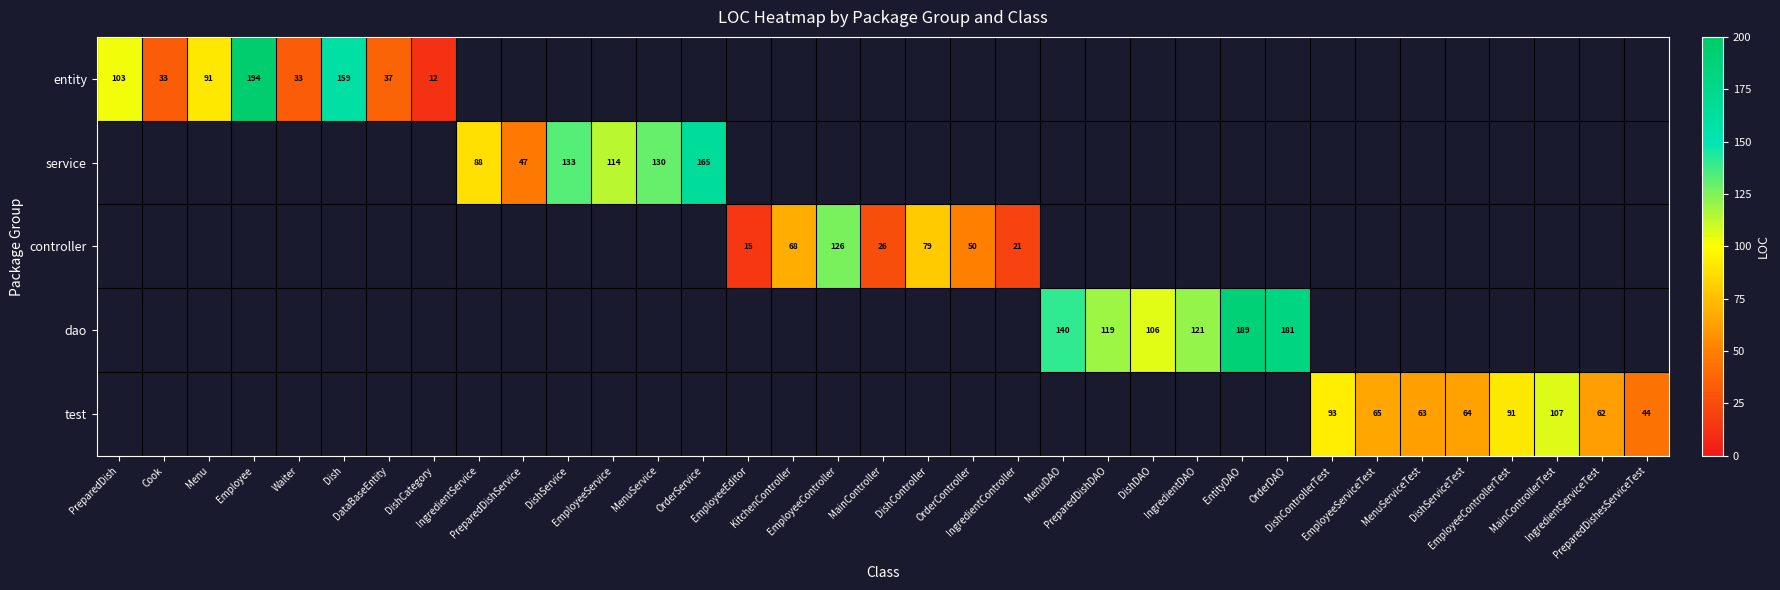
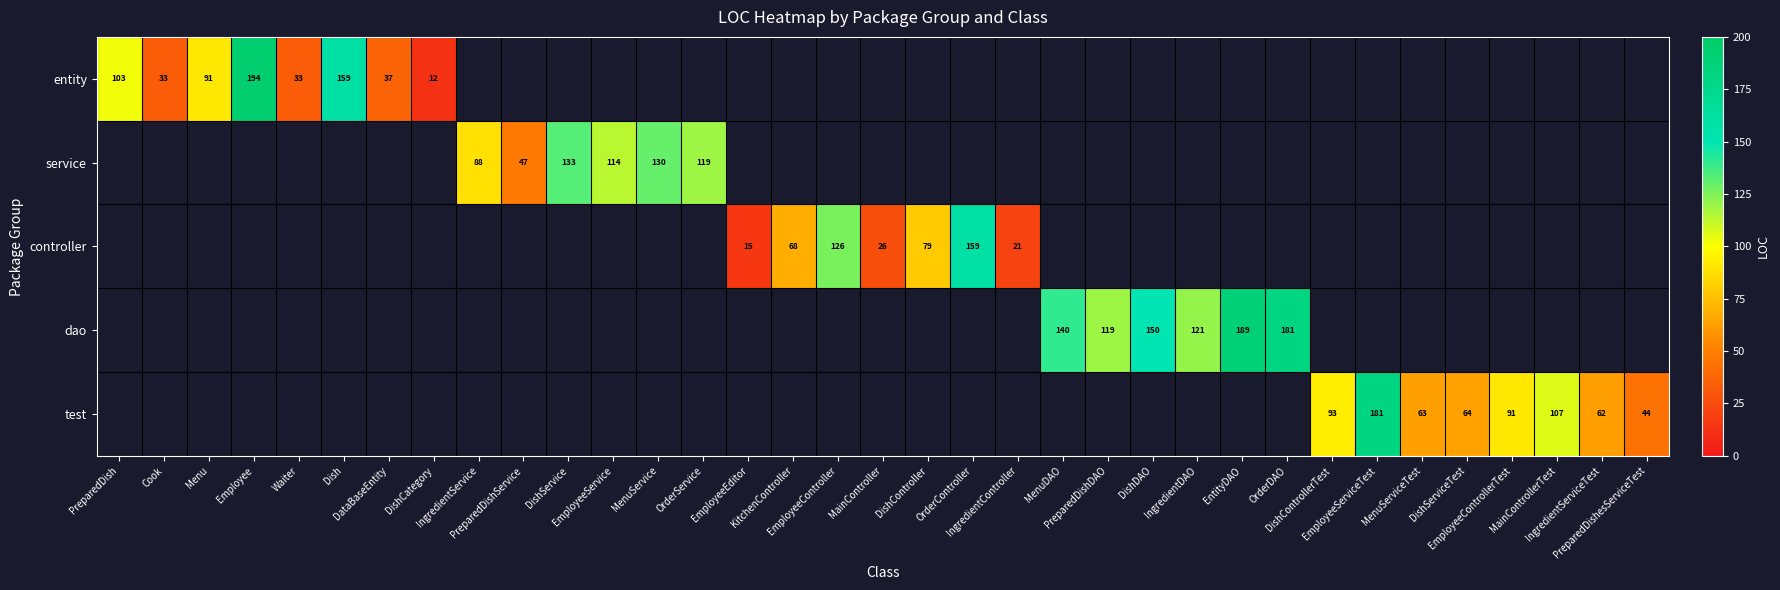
  {
    "entity": {
      "PreparedDish": 103,
      "Cook": 33,
      "Menu": 91,
      "Employee": 194,
      "Waiter": 33,
      "Dish": 159,
      "DataBaseEntity": 37,
      "DishCategory": 12
    },
    "service": {
      "IngredientService": 88,
      "PreparedDishService": 47,
      "DishService": 133,
      "EmployeeService": 114,
      "MenuService": 130,
-     "OrderService": 165
+     "OrderService": 119
    },
    "controller": {
      "EmployeeEditor": 15,
      "KitchenController": 68,
      "EmployeeController": 126,
      "MainController": 26,
      "DishController": 79,
-     "OrderController": 50,
+     "OrderController": 159,
      "IngredientController": 21
    },
    "dao": {
      "MenuDAO": 140,
      "PreparedDishDAO": 119,
-     "DishDAO": 106,
+     "DishDAO": 150,
      "IngredientDAO": 121,
      "EntityDAO": 189,
      "OrderDAO": 181
    },
    "test": {
      "DishControllerTest": 93,
-     "EmployeeServiceTest": 65,
+     "EmployeeServiceTest": 181,
      "MenuServiceTest": 63,
      "DishServiceTest": 64,
      "EmployeeControllerTest": 91,
      "MainControllerTest": 107,
      "IngredientServiceTest": 62,
      "PreparedDishesServiceTest": 44
    }
  }
